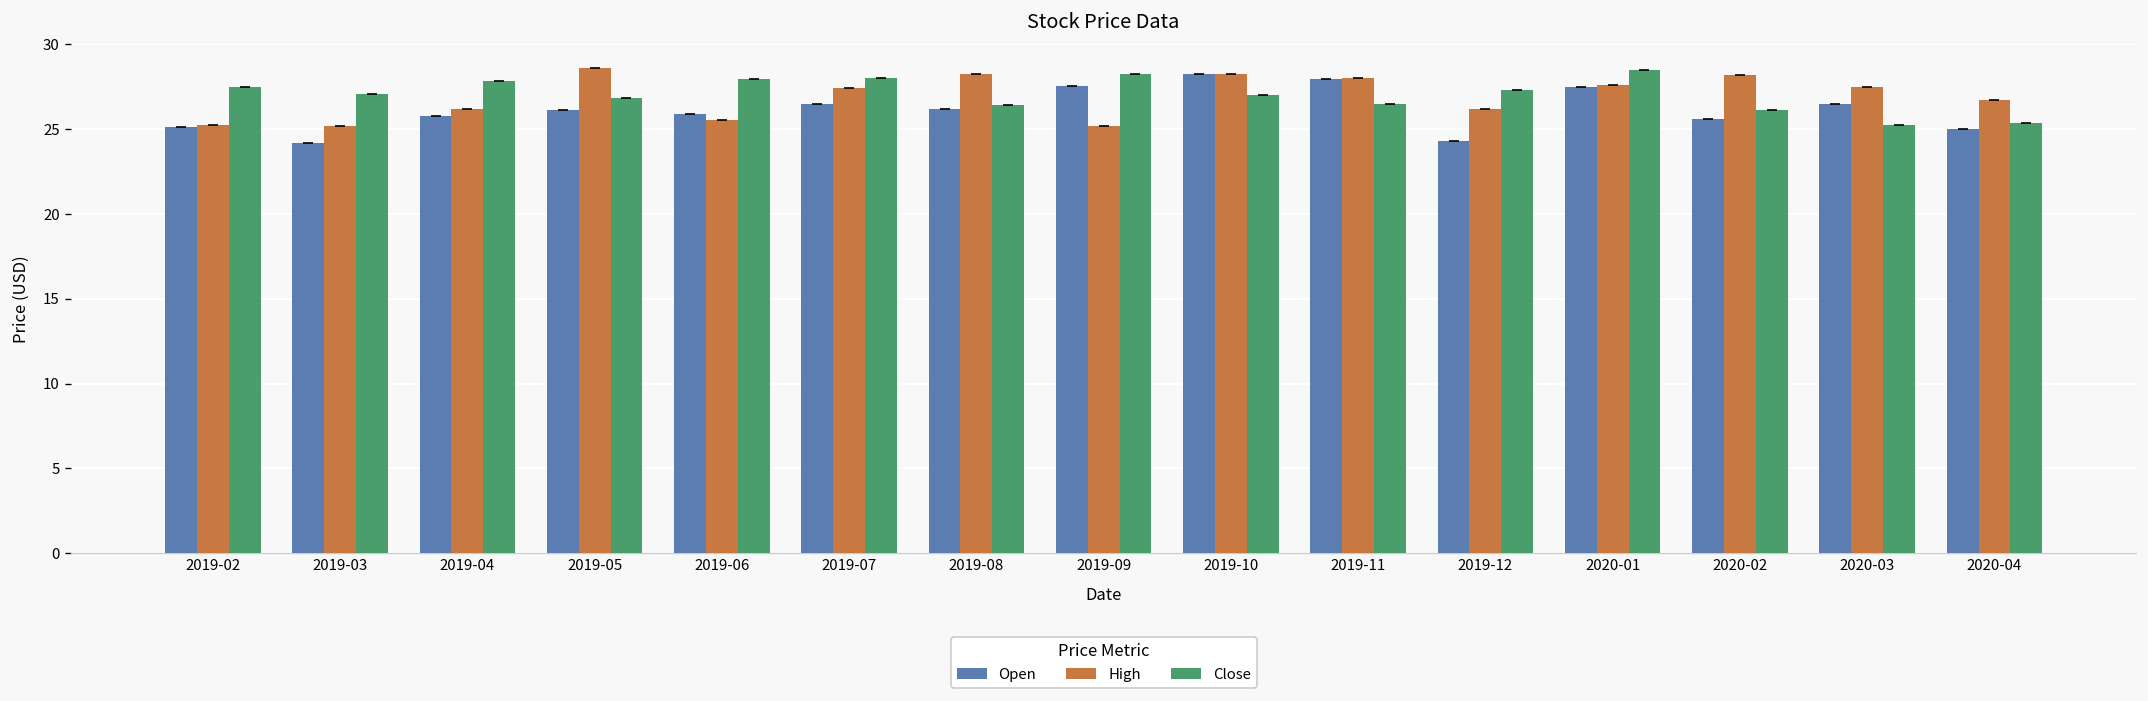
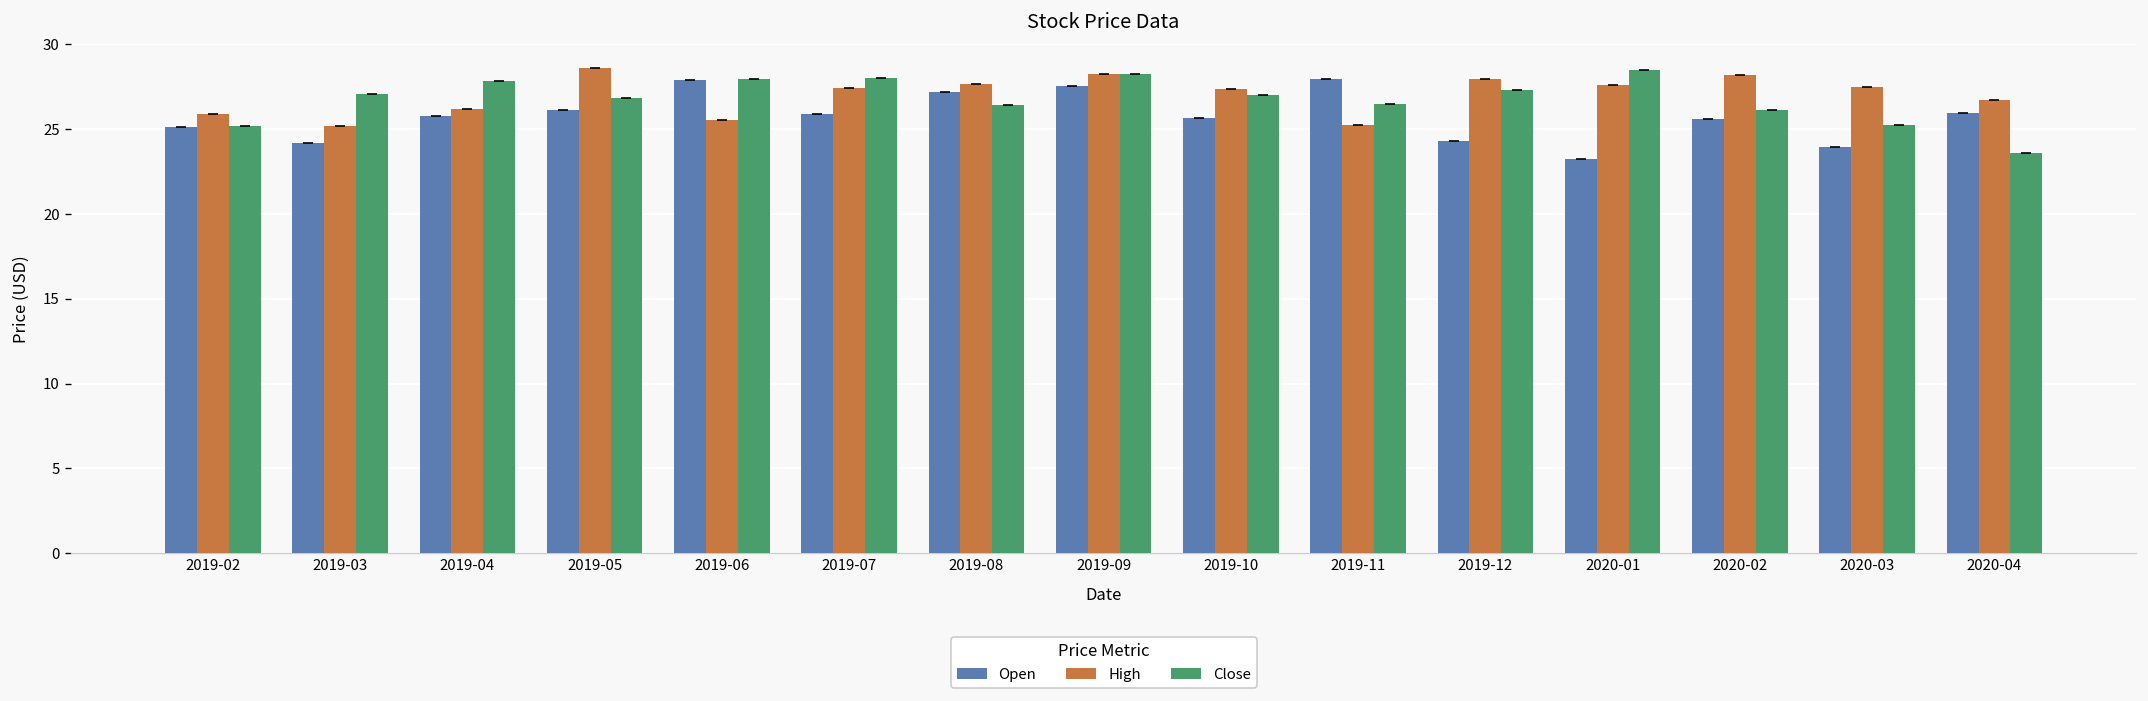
  {
    "Open": {
      "2019-02": 25.1,
      "2019-03": 24.2,
      "2019-04": 25.8,
      "2019-05": 26.1,
-     "2019-06": 25.9,
-     "2019-07": 26.5,
-     "2019-08": 26.2,
+     "2019-06": 27.9,
+     "2019-07": 25.9,
+     "2019-08": 27.2,
      "2019-09": 27.5,
-     "2019-10": 28.2,
+     "2019-10": 25.6,
      "2019-11": 28.0,
      "2019-12": 24.3,
-     "2020-01": 27.5,
+     "2020-01": 23.2,
      "2020-02": 25.6,
-     "2020-03": 26.5,
-     "2020-04": 25.0
+     "2020-03": 23.9,
+     "2020-04": 25.9
    },
    "High": {
-     "2019-02": 25.3,
+     "2019-02": 25.9,
      "2019-03": 25.2,
      "2019-04": 26.2,
      "2019-05": 28.6,
      "2019-06": 25.5,
      "2019-07": 27.4,
-     "2019-08": 28.2,
-     "2019-09": 25.2,
-     "2019-10": 28.2,
-     "2019-11": 28.0,
-     "2019-12": 26.2,
+     "2019-08": 27.6,
+     "2019-09": 28.3,
+     "2019-10": 27.4,
+     "2019-11": 25.2,
+     "2019-12": 28.0,
      "2020-01": 27.6,
      "2020-02": 28.2,
      "2020-03": 27.5,
      "2020-04": 26.7
    },
    "Close": {
-     "2019-02": 27.5,
+     "2019-02": 25.2,
      "2019-03": 27.1,
      "2019-04": 27.8,
      "2019-05": 26.8,
      "2019-06": 27.9,
      "2019-07": 28.0,
      "2019-08": 26.4,
      "2019-09": 28.3,
      "2019-10": 27.0,
      "2019-11": 26.5,
      "2019-12": 27.3,
      "2020-01": 28.5,
      "2020-02": 26.2,
      "2020-03": 25.3,
-     "2020-04": 25.4
+     "2020-04": 23.6
    }
  }
